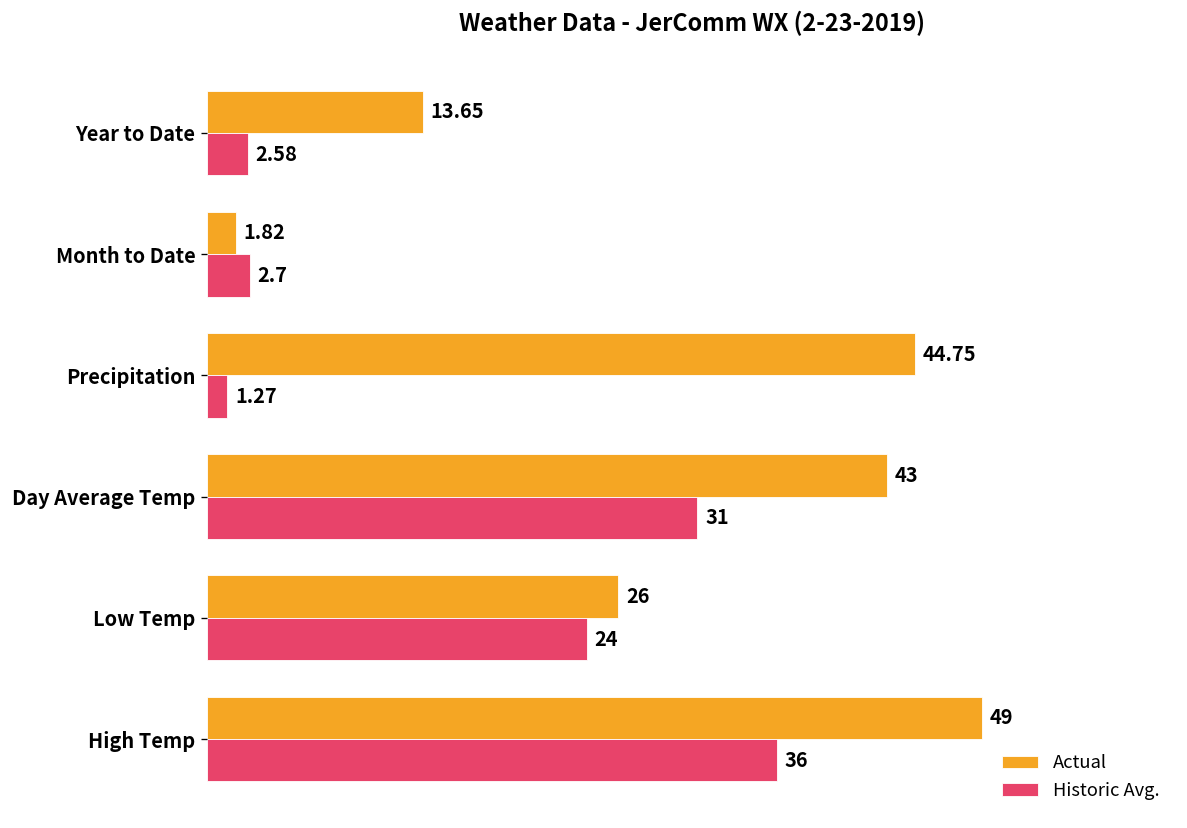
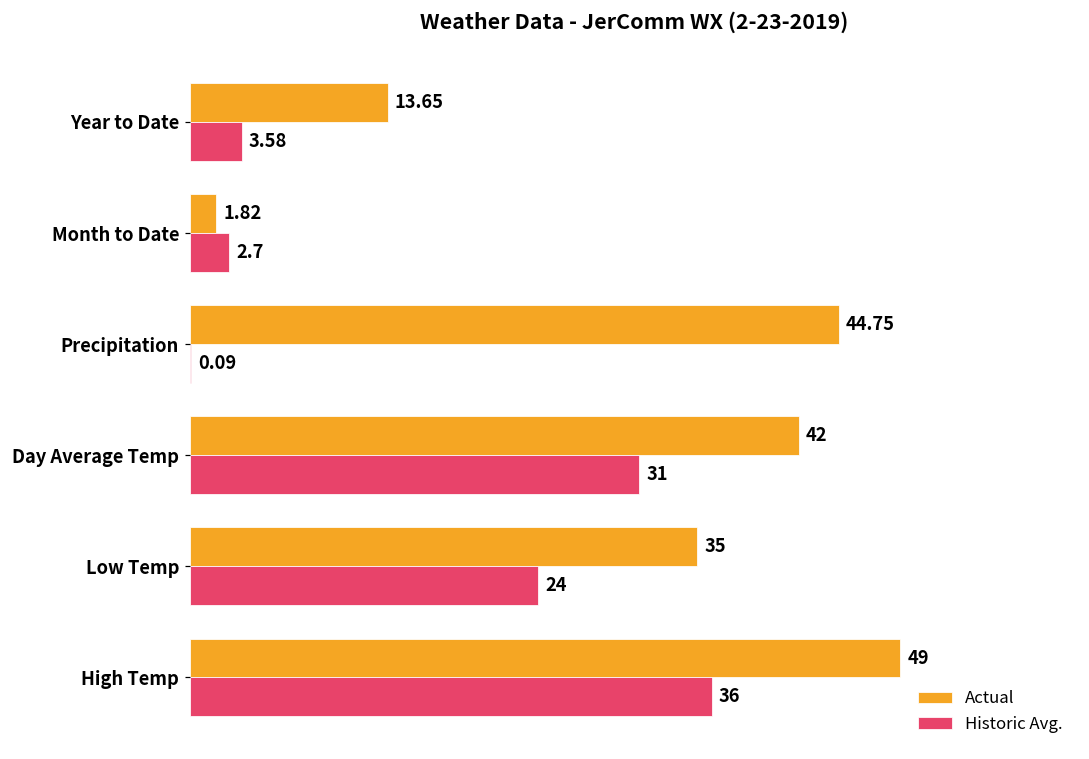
  {
    "Actual": {
      "Year to Date": 13.65,
      "Month to Date": 1.82,
      "Precipitation": 44.75,
-     "Day Average Temp": 43,
-     "Low Temp": 26,
+     "Day Average Temp": 42,
+     "Low Temp": 35,
      "High Temp": 49
    },
    "Historic Avg.": {
-     "Year to Date": 2.58,
+     "Year to Date": 3.58,
      "Month to Date": 2.7,
-     "Precipitation": 1.27,
+     "Precipitation": 0.09,
      "Day Average Temp": 31,
      "Low Temp": 24,
      "High Temp": 36
    }
  }
